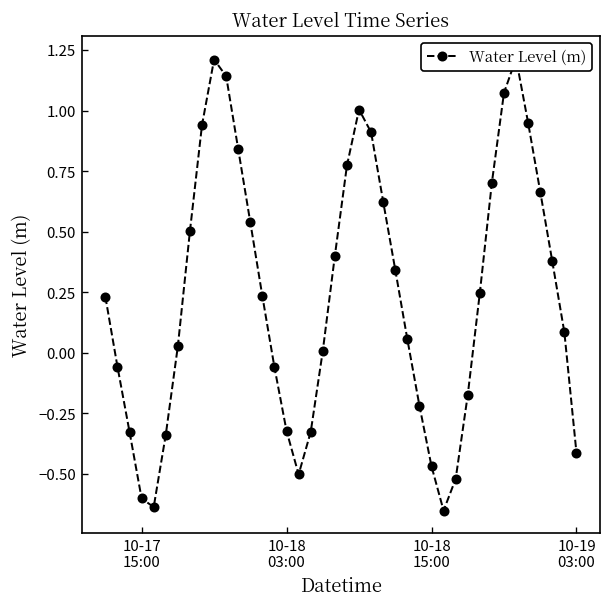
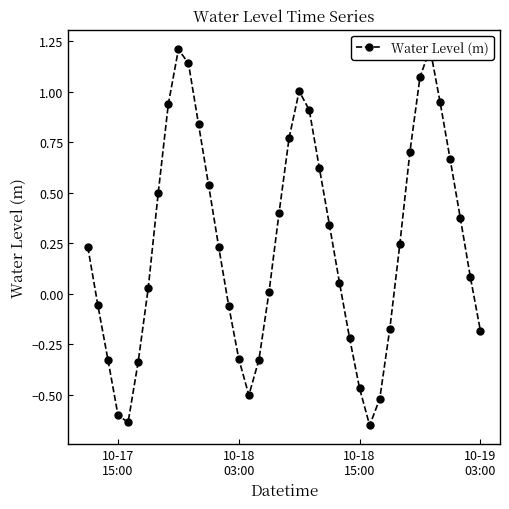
  {
    "10-17 15:00": -0.60,
    "10-18 03:00": -0.32,
    "10-18 15:00": -0.47,
-   "10-19 03:00": -0.41
+   "10-19 03:00": -0.18
  }
